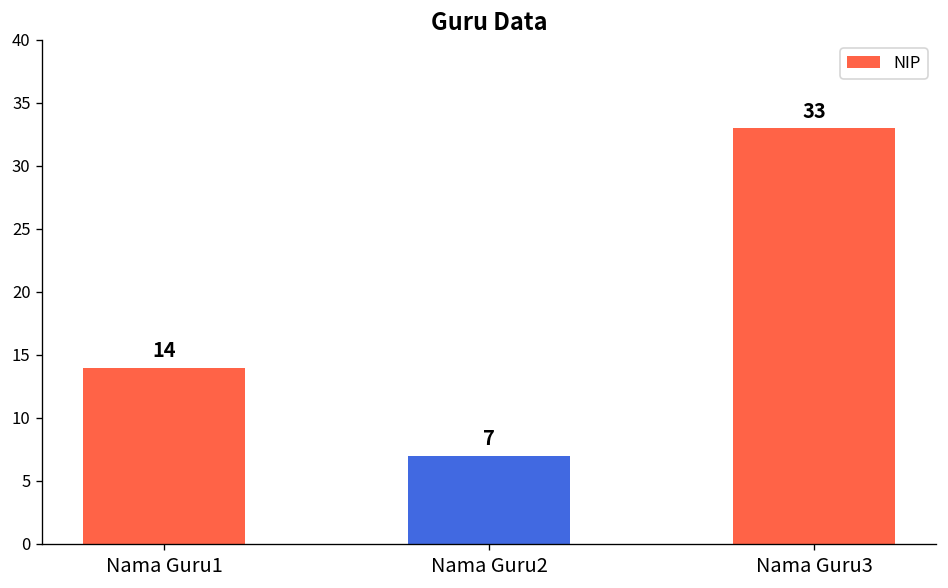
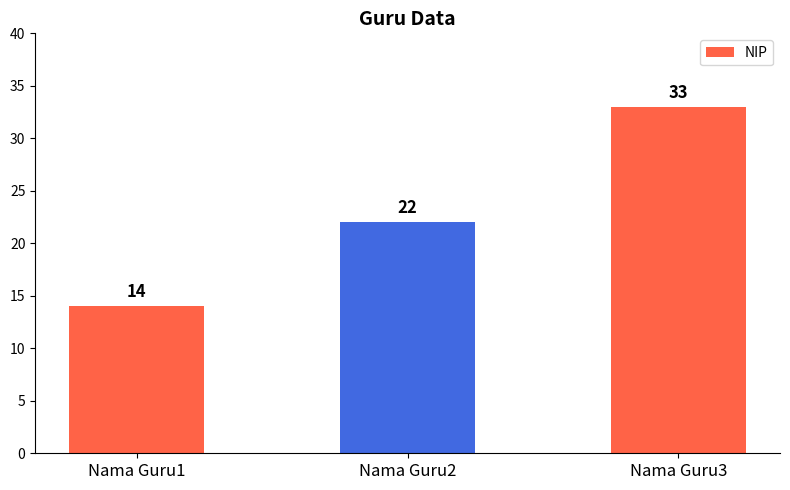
  {
    "Nama Guru1": 14,
-   "Nama Guru2": 7,
+   "Nama Guru2": 22,
    "Nama Guru3": 33
  }
